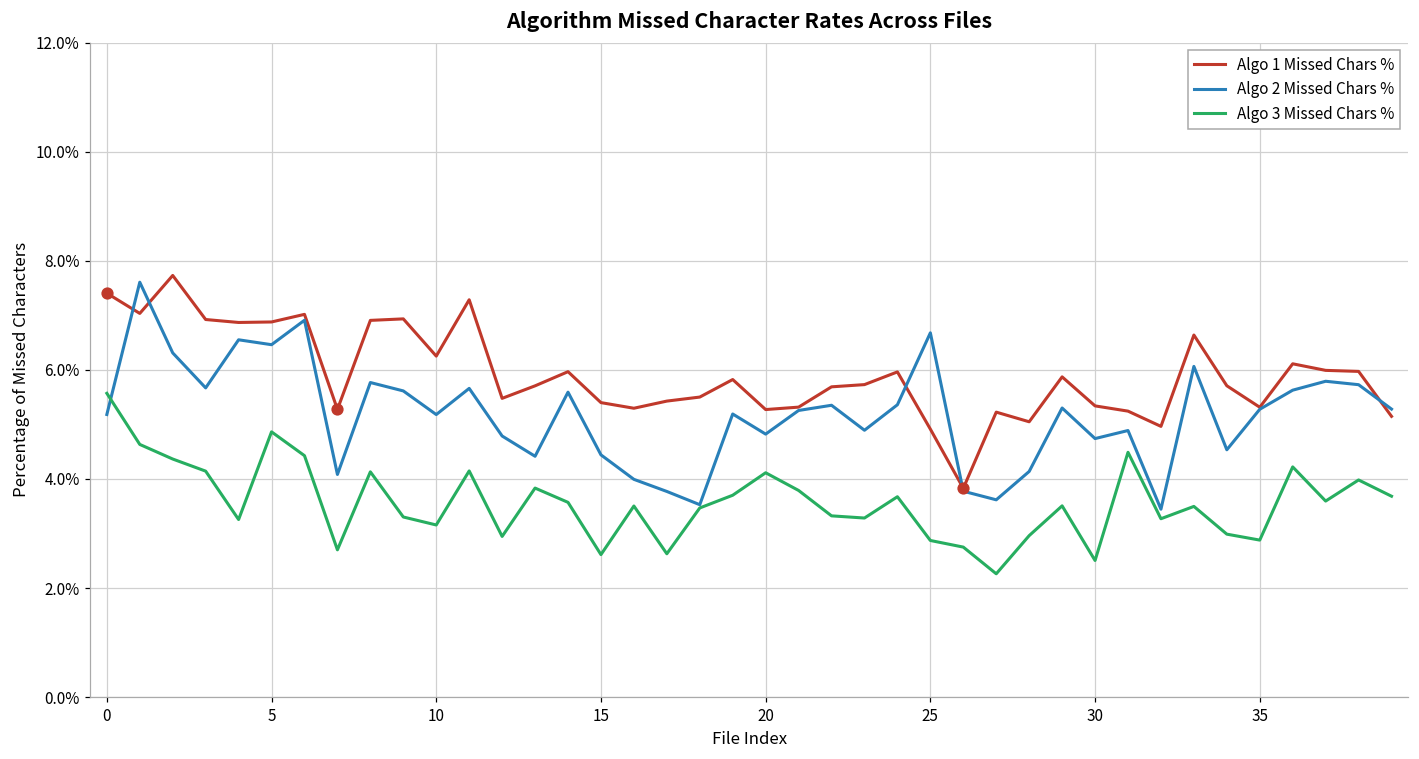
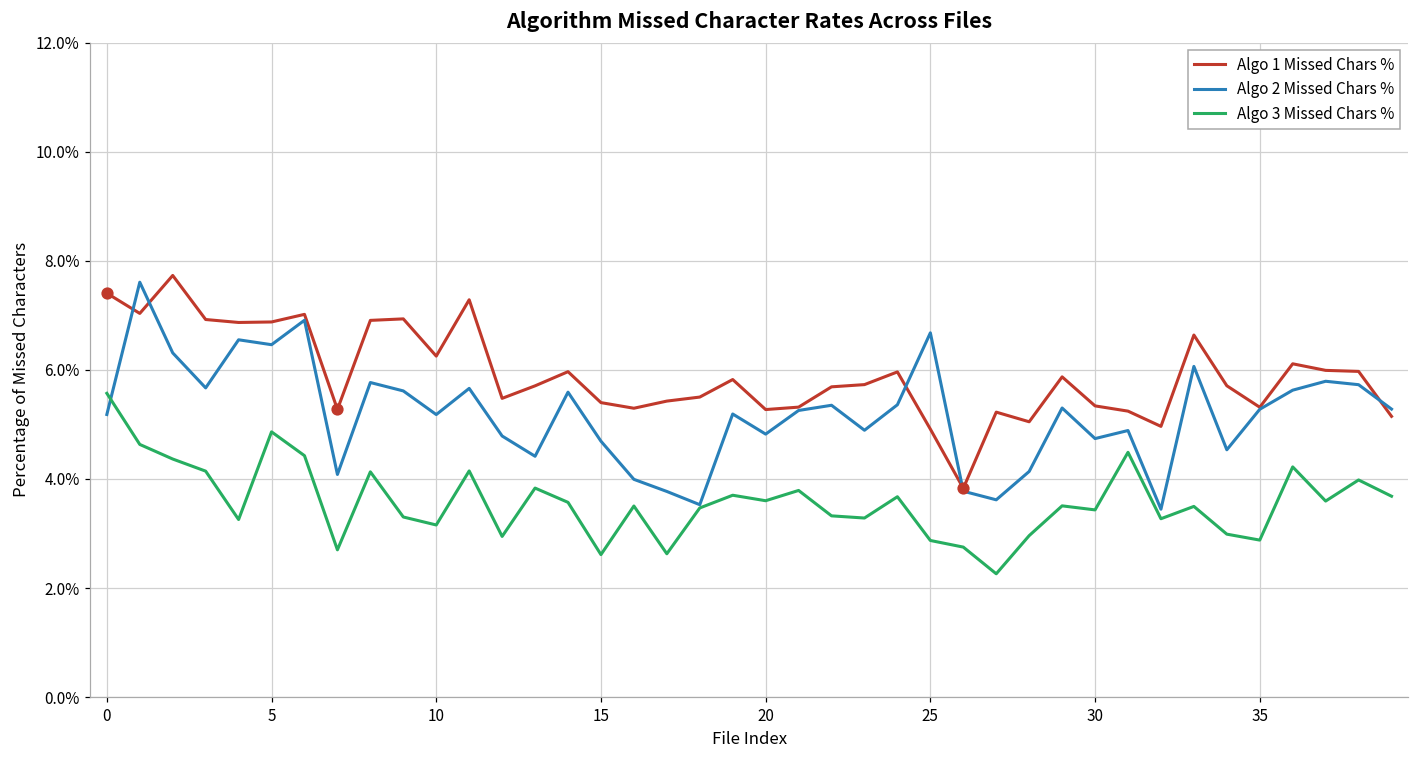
  {
    "Algo 2 Missed Chars %": {
      "0": "5.2%",
      "5": "6.5%",
      "10": "5.2%",
-     "15": "4.4%",
+     "15": "4.7%",
      "20": "4.8%",
      "25": "6.7%",
      "30": "4.7%"
    },
    "Algo 3 Missed Chars %": {
      "0": "5.6%",
      "5": "4.9%",
      "10": "3.2%",
      "15": "2.6%",
-     "20": "4.1%",
+     "20": "3.6%",
      "25": "2.9%",
-     "30": "2.5%",
+     "30": "3.4%",
      "35": "2.9%"
    }
  }
